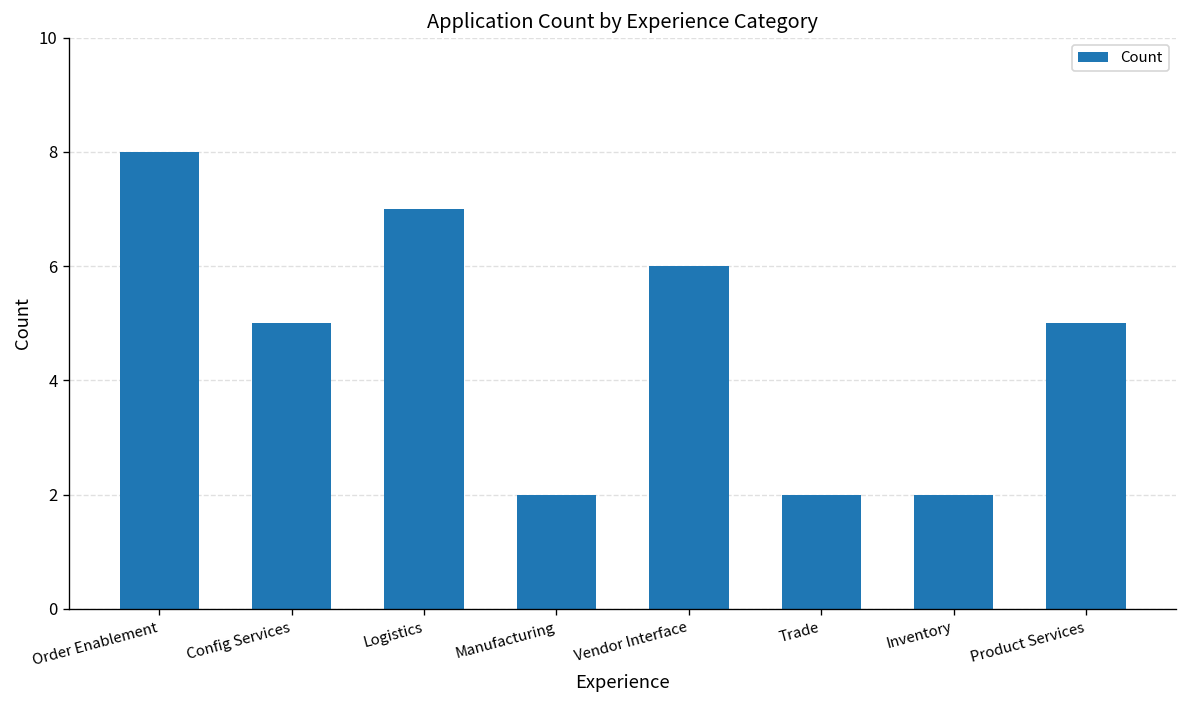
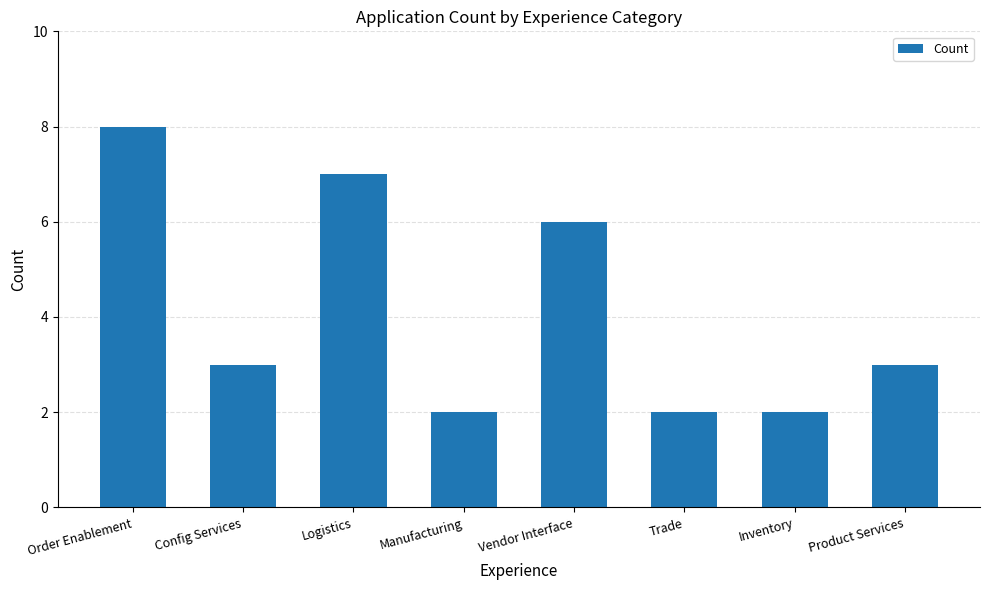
  {
    "Order Enablement": 8,
-   "Config Services": 5,
+   "Config Services": 3,
    "Logistics": 7,
    "Manufacturing": 2,
    "Vendor Interface": 6,
    "Trade": 2,
    "Inventory": 2,
-   "Product Services": 5
+   "Product Services": 3
  }
